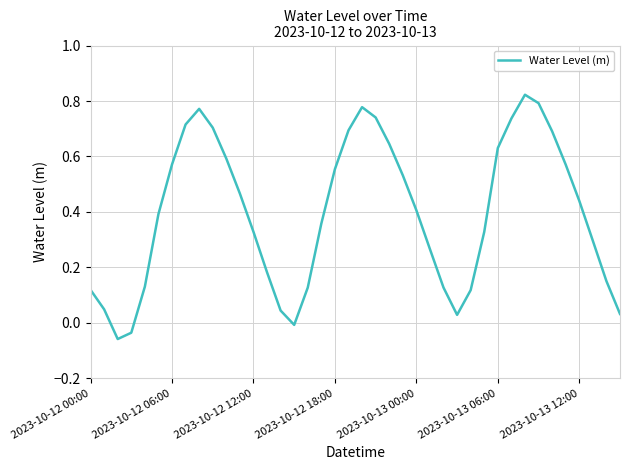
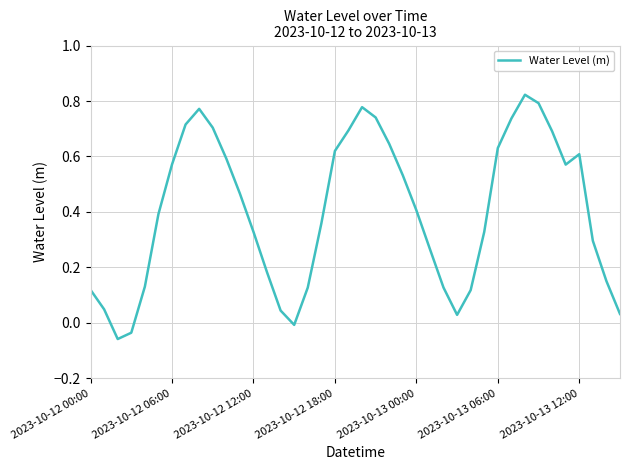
  {
    "2023-10-12 00:00": 0.12,
    "2023-10-12 06:00": 0.57,
    "2023-10-12 12:00": 0.33,
-   "2023-10-12 18:00": 0.55,
+   "2023-10-12 18:00": 0.62,
    "2023-10-13 00:00": 0.41,
    "2023-10-13 06:00": 0.63,
-   "2023-10-13 12:00": 0.44
+   "2023-10-13 12:00": 0.61
  }
